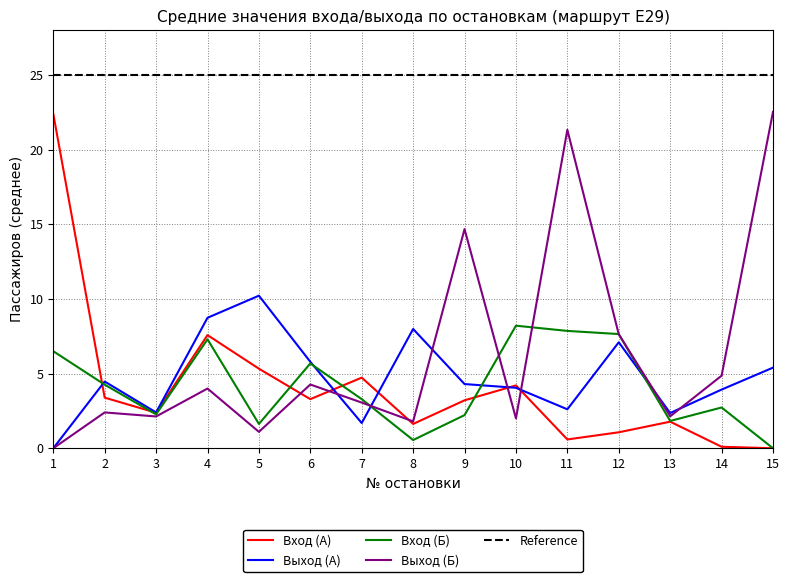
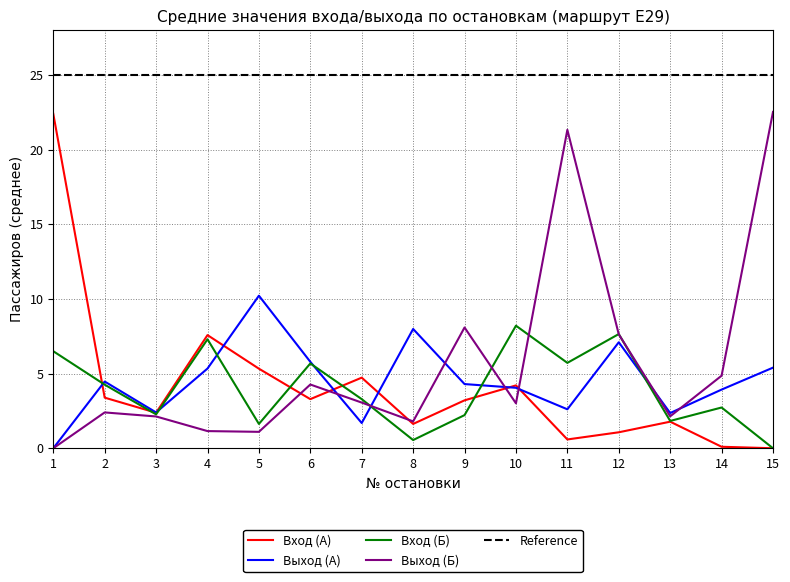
  {
    "Вход (А)": {
      "1": 22.4,
      "2": 3.4,
      "4": 7.6,
      "5": 5.3,
      "6": 3.3,
      "7": 4.7,
      "9": 3.2,
      "11": 0.6,
      "12": 1.1,
      "14": 0.1
    },
    "Выход (А)": {
      "2": 4.5,
-     "4": 8.7,
+     "4": 5.3,
      "5": 10.2,
      "7": 1.7,
      "8": 8.0,
      "9": 4.3,
      "11": 2.6,
      "12": 7.1,
      "13": 2.4,
      "14": 3.9,
      "15": 5.4
    },
    "Вход (Б)": {
      "1": 6.5,
      "2": 4.3,
      "4": 7.3,
      "5": 1.6,
      "7": 3.3,
      "8": 0.6,
      "9": 2.2,
      "10": 8.2,
-     "11": 7.9,
+     "11": 5.7,
      "14": 2.7
    },
    "Выход (Б)": {
      "2": 2.4,
-     "4": 4.0,
+     "4": 1.2,
      "5": 1.1,
      "6": 4.3,
      "7": 3.1,
-     "9": 14.7,
-     "10": 2.0,
+     "9": 8.1,
+     "10": 3.0,
      "11": 21.3,
      "13": 2.1,
      "14": 4.9,
      "15": 22.5
    }
  }
